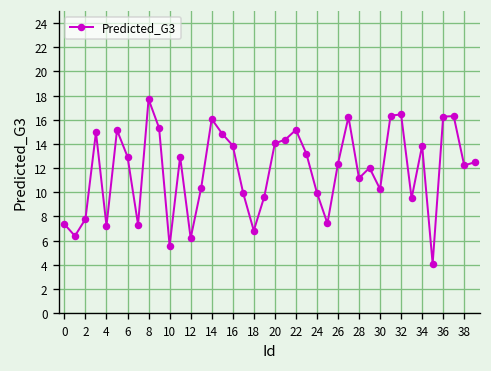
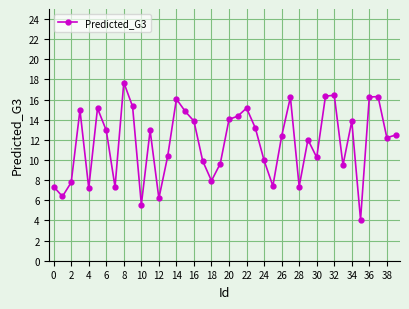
  {
    "0": 7.4,
    "2": 7.8,
    "4": 7.2,
    "6": 12.9,
    "8": 17.7,
    "10": 5.6,
    "12": 6.2,
    "14": 16.1,
    "16": 13.9,
-   "18": 6.8,
+   "18": 7.9,
    "20": 14.0,
    "22": 15.2,
    "24": 10.0,
    "26": 12.4,
-   "28": 11.2,
+   "28": 7.4,
    "30": 10.3,
    "32": 16.4,
    "34": 13.9,
    "36": 16.3,
    "38": 12.2
  }
